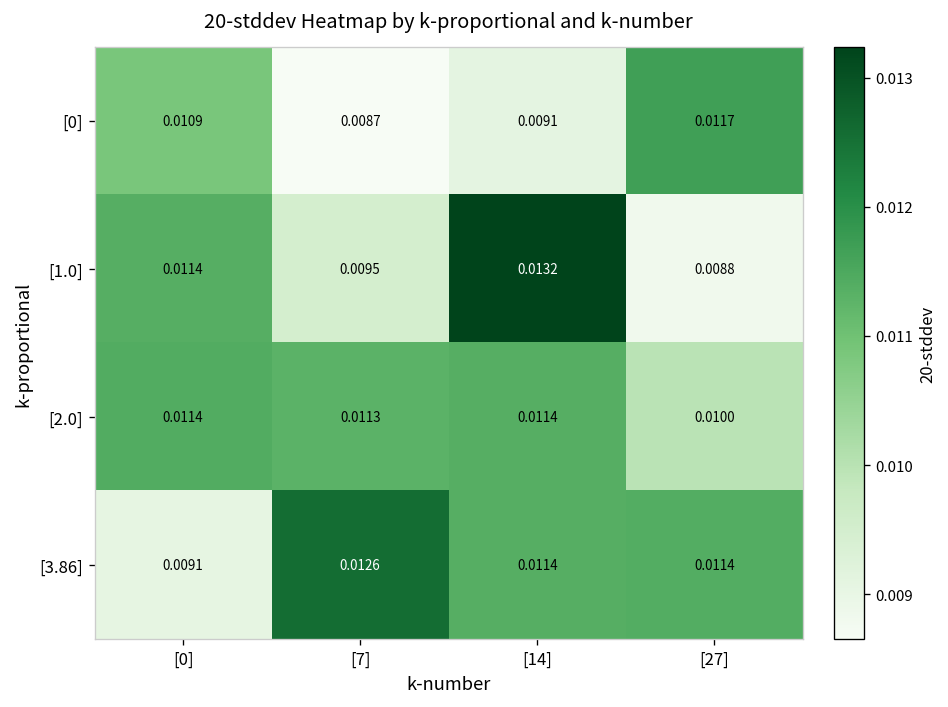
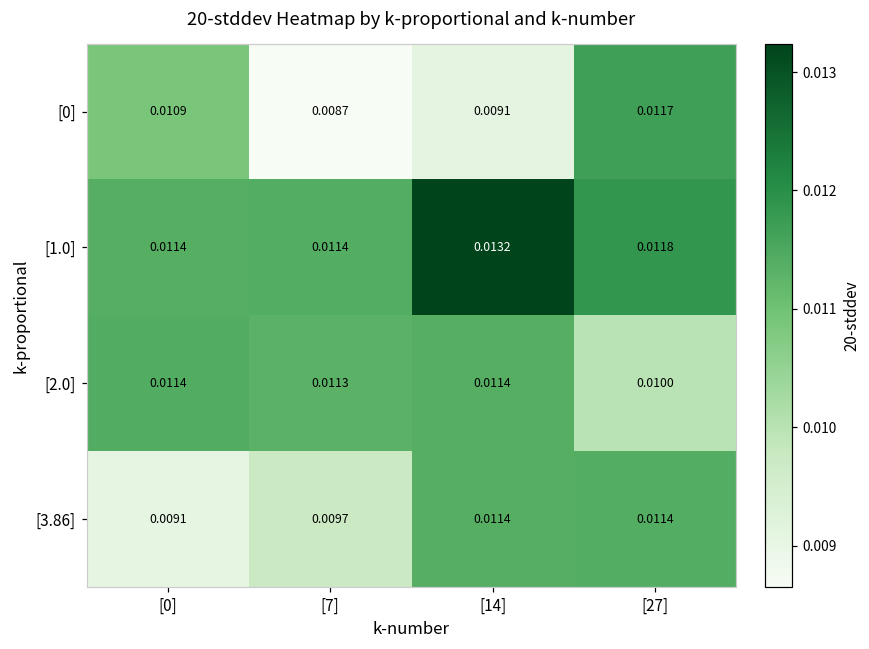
  {
    "[0]": {
      "[0]": 0.0109,
      "[7]": 0.0087,
      "[14]": 0.0091,
      "[27]": 0.0117
    },
    "[1.0]": {
      "[0]": 0.0114,
-     "[7]": 0.0095,
+     "[7]": 0.0114,
      "[14]": 0.0132,
-     "[27]": 0.0088
+     "[27]": 0.0118
    },
    "[2.0]": {
      "[0]": 0.0114,
      "[7]": 0.0113,
      "[14]": 0.0114,
      "[27]": 0.0100
    },
    "[3.86]": {
      "[0]": 0.0091,
-     "[7]": 0.0126,
+     "[7]": 0.0097,
      "[14]": 0.0114,
      "[27]": 0.0114
    }
  }
